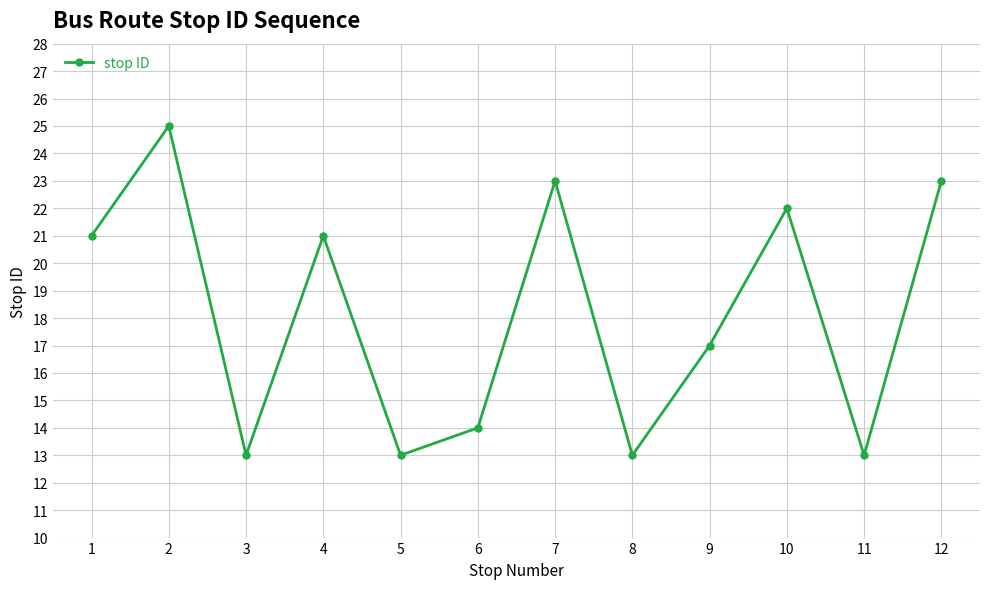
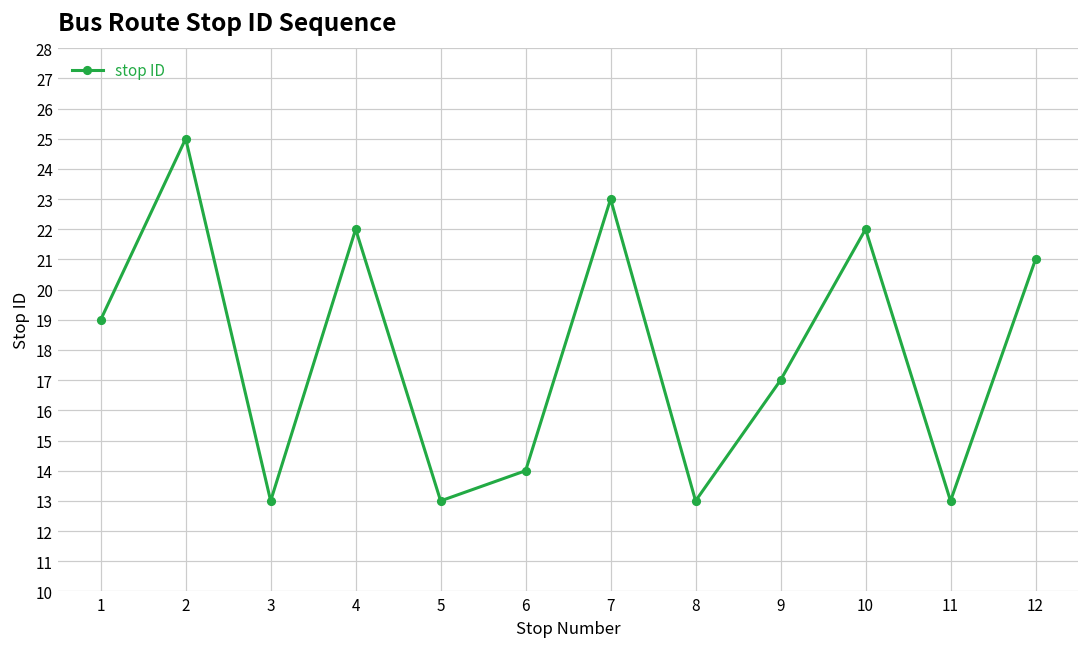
  {
-   "1": 21,
+   "1": 19,
    "2": 25,
    "3": 13,
-   "4": 21,
+   "4": 22,
    "5": 13,
    "6": 14,
    "7": 23,
    "8": 13,
    "9": 17,
    "10": 22,
    "11": 13,
-   "12": 23
+   "12": 21
  }
